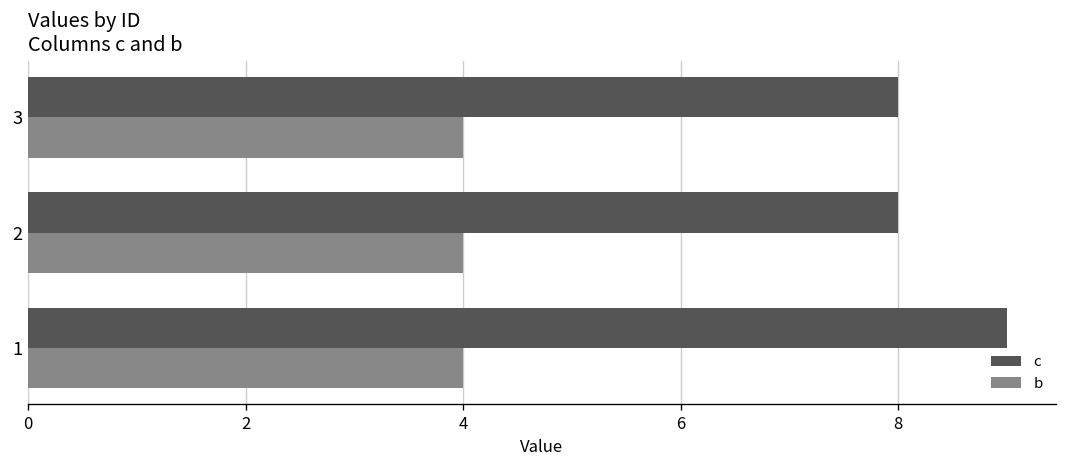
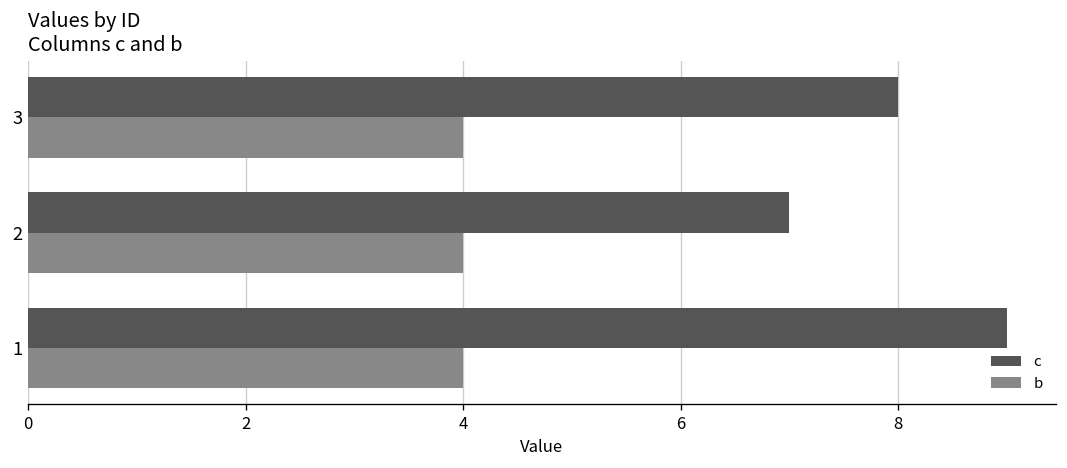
  {
    "c": {
      "3": 8,
-     "2": 8,
+     "2": 7,
      "1": 9
    },
    "b": {
      "3": 4,
      "2": 4,
      "1": 4
    }
  }
